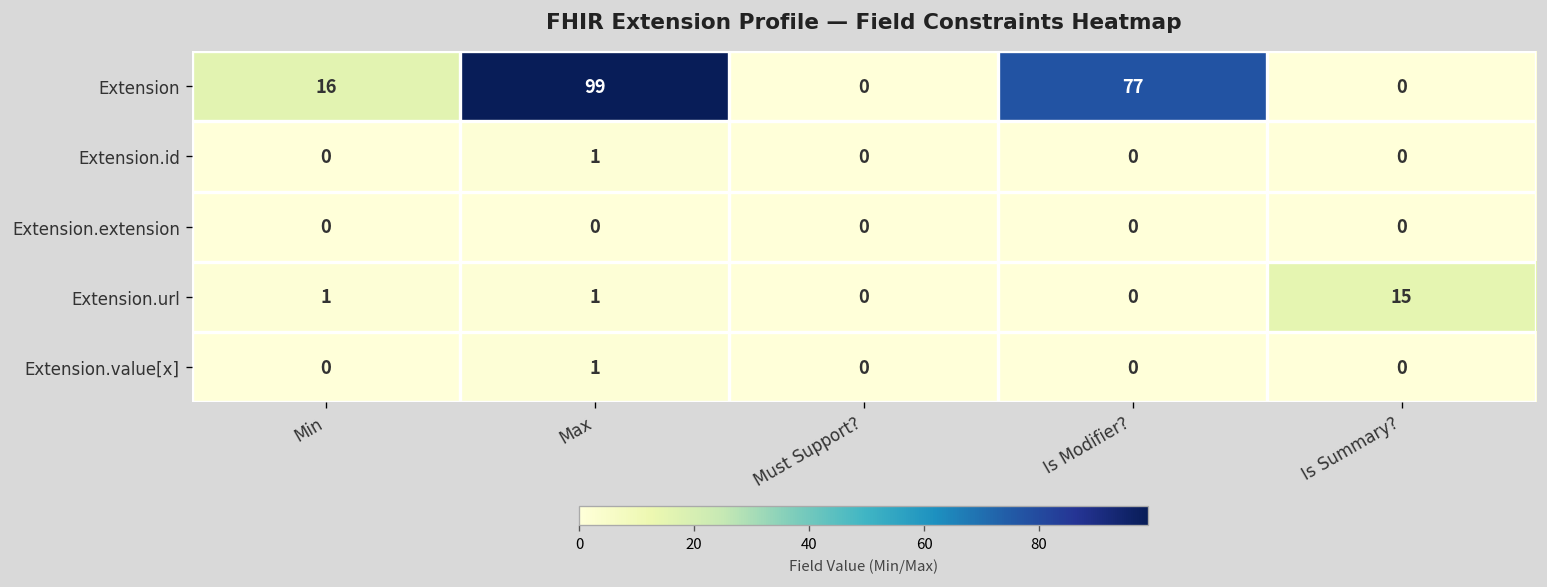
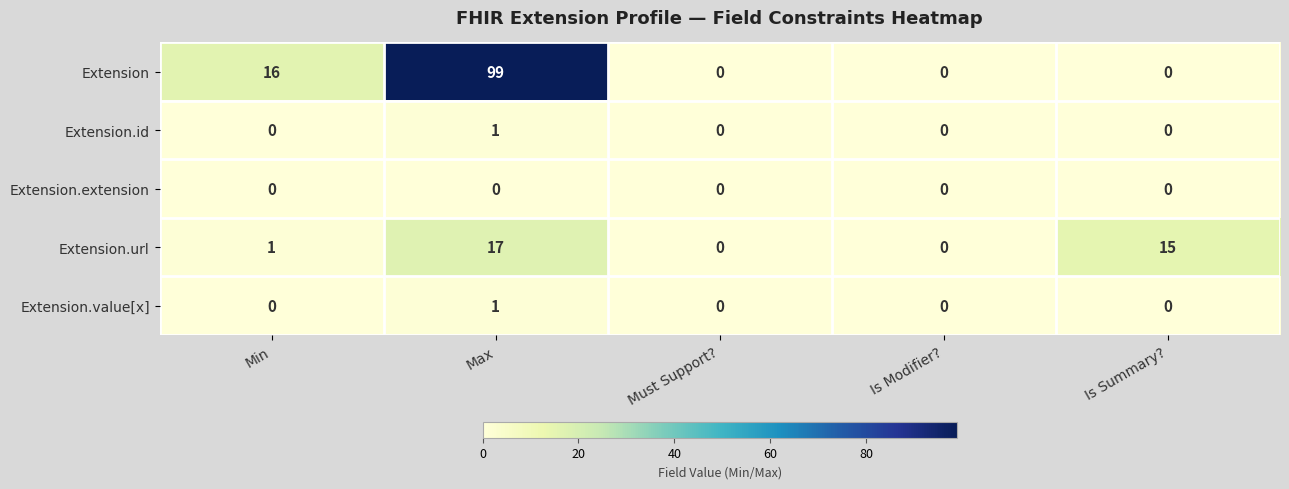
  {
    "Extension": {
      "Min": 16,
      "Max": 99,
      "Must Support?": 0,
-     "Is Modifier?": 77,
+     "Is Modifier?": 0,
      "Is Summary?": 0
    },
    "Extension.id": {
      "Min": 0,
      "Max": 1,
      "Must Support?": 0,
      "Is Modifier?": 0,
      "Is Summary?": 0
    },
    "Extension.extension": {
      "Min": 0,
      "Max": 0,
      "Must Support?": 0,
      "Is Modifier?": 0,
      "Is Summary?": 0
    },
    "Extension.url": {
      "Min": 1,
-     "Max": 1,
+     "Max": 17,
      "Must Support?": 0,
      "Is Modifier?": 0,
      "Is Summary?": 15
    },
    "Extension.value[x]": {
      "Min": 0,
      "Max": 1,
      "Must Support?": 0,
      "Is Modifier?": 0,
      "Is Summary?": 0
    }
  }
